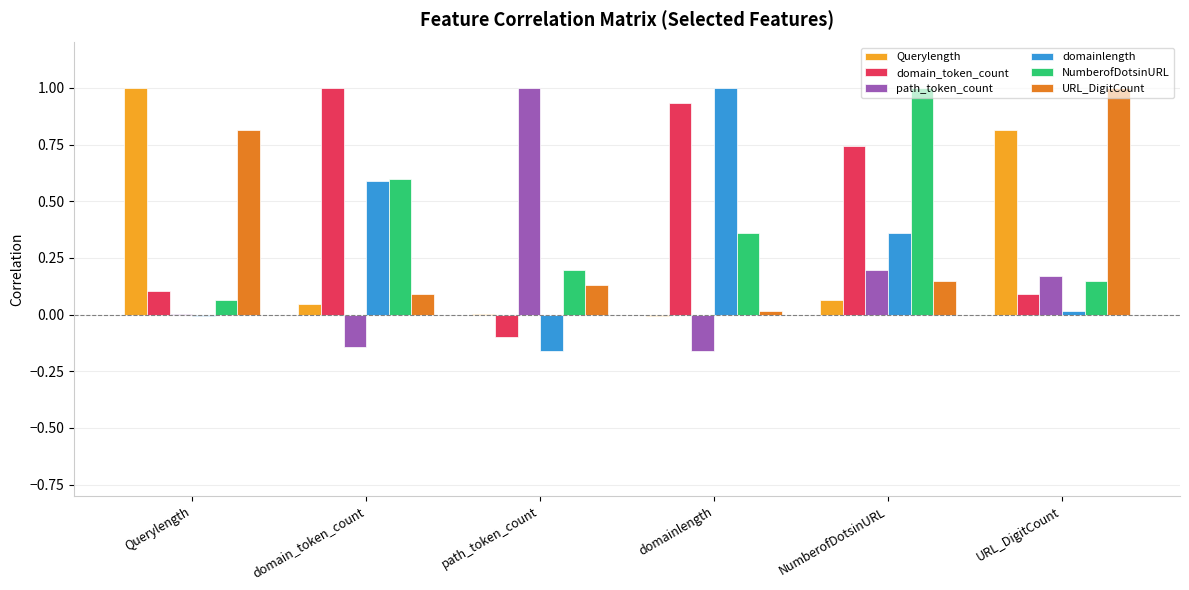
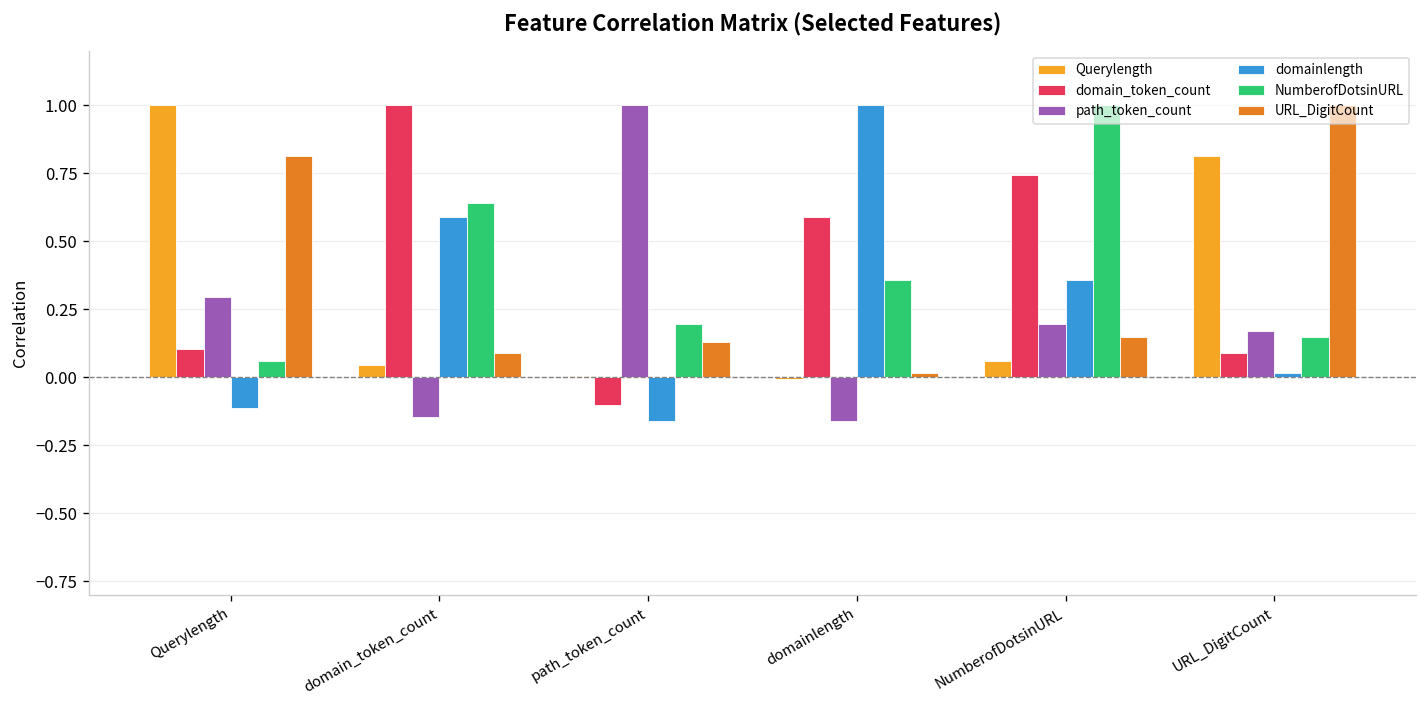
  {
    "domain_token_count": {
      "Querylength": 0.10,
      "domain_token_count": 1.00,
      "path_token_count": -0.10,
-     "domainlength": 0.93,
+     "domainlength": 0.59,
      "NumberofDotsinURL": 0.74,
      "URL_DigitCount": 0.09
    },
    "path_token_count": {
-     "Querylength": 0.00,
+     "Querylength": 0.29,
      "domain_token_count": -0.14,
      "path_token_count": 1.00,
      "domainlength": -0.16,
      "NumberofDotsinURL": 0.20,
      "URL_DigitCount": 0.17
    },
    "domainlength": {
-     "Querylength": -0.01,
+     "Querylength": -0.11,
      "domain_token_count": 0.59,
      "path_token_count": -0.16,
      "domainlength": 1.00,
      "NumberofDotsinURL": 0.36,
      "URL_DigitCount": 0.02
    },
    "NumberofDotsinURL": {
      "Querylength": 0.06,
-     "domain_token_count": 0.60,
+     "domain_token_count": 0.64,
      "path_token_count": 0.20,
      "domainlength": 0.36,
      "URL_DigitCount": 0.15
    }
  }
